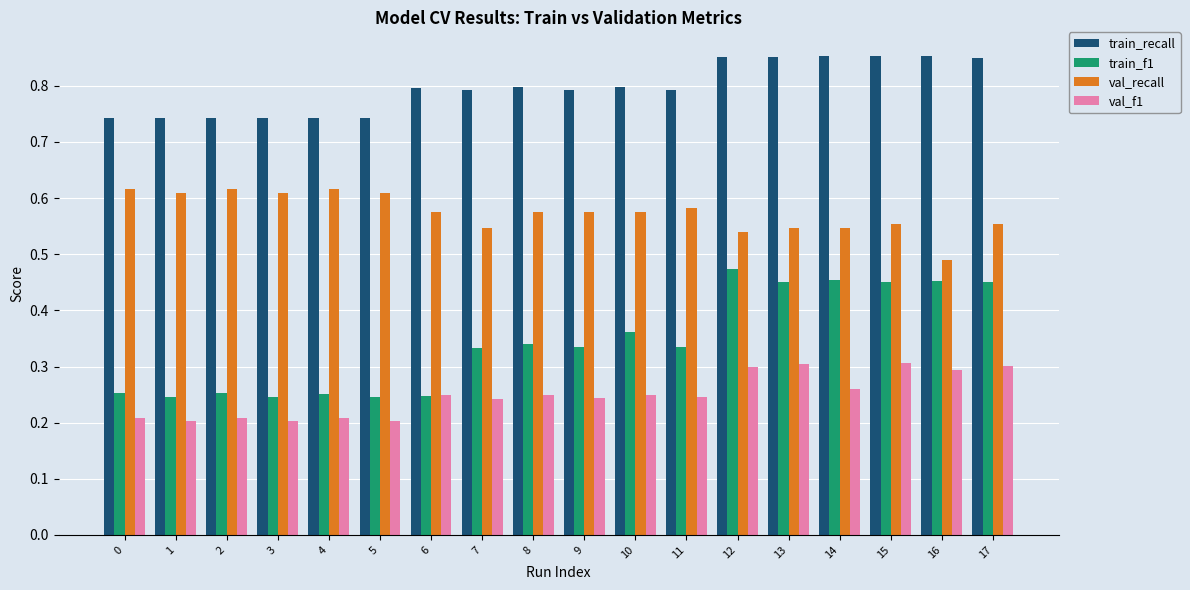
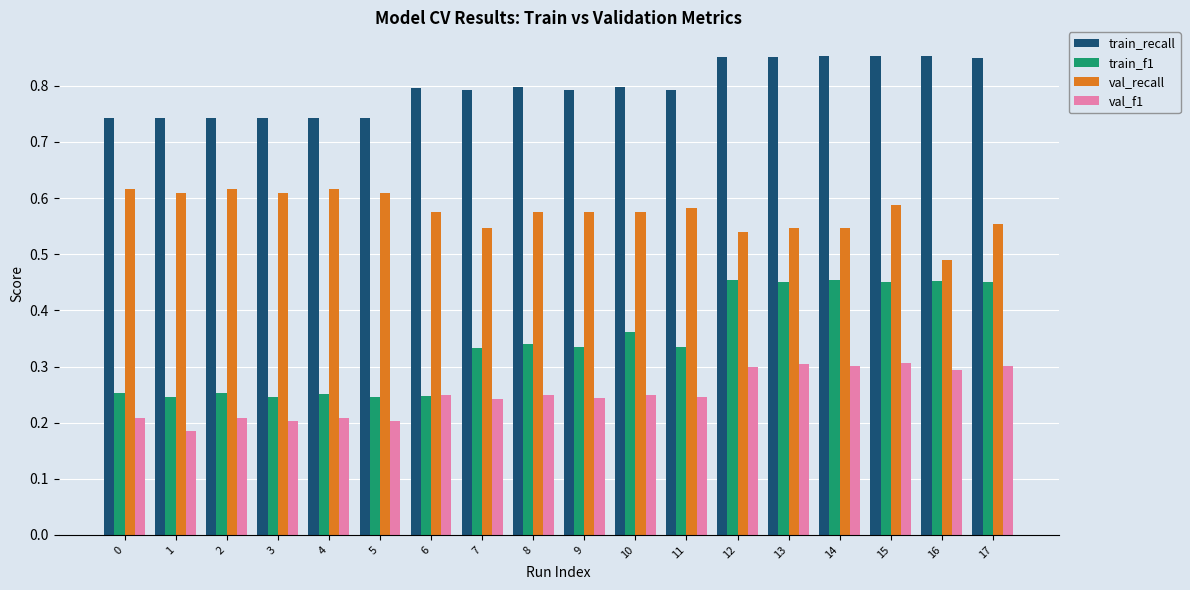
  {
    "train_recall": {
      "0": 0.74,
      "1": 0.74,
      "2": 0.74,
      "3": 0.74,
      "4": 0.74,
      "5": 0.74,
      "6": 0.80,
      "7": 0.79,
      "8": 0.80,
      "9": 0.79,
      "10": 0.80,
      "11": 0.79,
      "12": 0.85,
      "13": 0.85,
      "14": 0.85,
      "15": 0.85,
      "16": 0.85,
      "17": 0.85
    },
    "train_f1": {
      "0": 0.25,
      "1": 0.25,
      "2": 0.25,
      "3": 0.25,
      "4": 0.25,
      "5": 0.25,
      "6": 0.25,
      "7": 0.33,
      "8": 0.34,
      "9": 0.33,
      "10": 0.36,
      "11": 0.33,
-     "12": 0.47,
+     "12": 0.45,
      "13": 0.45,
      "14": 0.45,
      "15": 0.45,
      "16": 0.45,
      "17": 0.45
    },
    "val_recall": {
      "0": 0.62,
      "1": 0.61,
      "2": 0.62,
      "3": 0.61,
      "4": 0.62,
      "5": 0.61,
      "6": 0.57,
      "7": 0.55,
      "8": 0.57,
      "9": 0.57,
      "10": 0.57,
      "11": 0.58,
      "12": 0.54,
      "13": 0.55,
      "14": 0.55,
-     "15": 0.55,
+     "15": 0.59,
      "16": 0.49,
      "17": 0.55
    },
    "val_f1": {
      "0": 0.21,
-     "1": 0.20,
+     "1": 0.19,
      "2": 0.21,
      "3": 0.20,
      "4": 0.21,
      "5": 0.20,
      "6": 0.25,
      "7": 0.24,
      "8": 0.25,
      "9": 0.24,
      "10": 0.25,
      "11": 0.25,
      "12": 0.30,
      "13": 0.30,
-     "14": 0.26,
+     "14": 0.30,
      "15": 0.31,
      "16": 0.29,
      "17": 0.30
    }
  }
